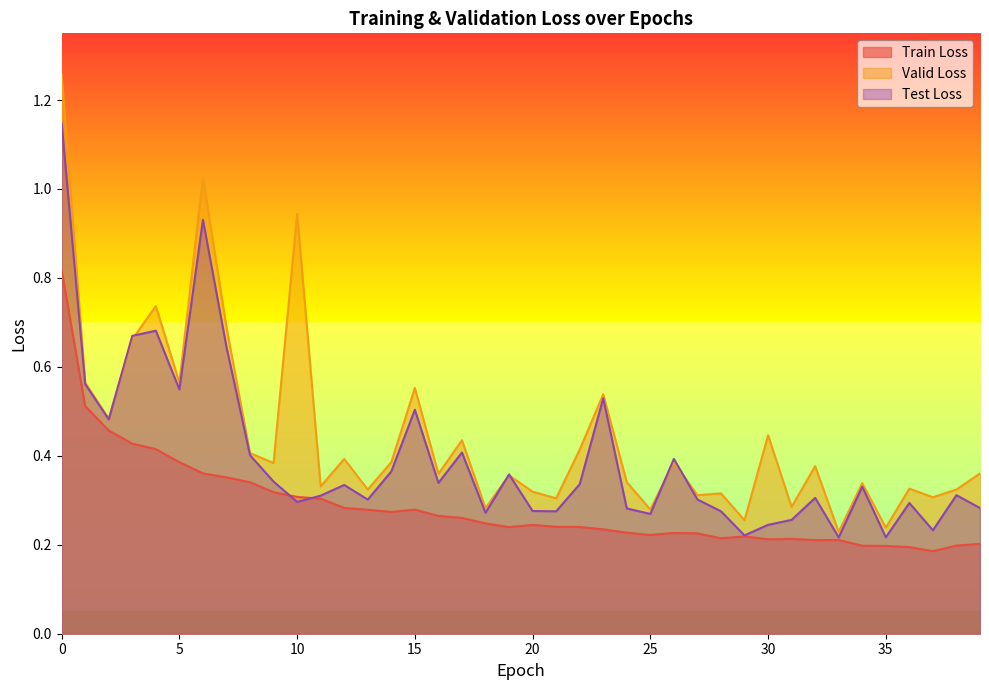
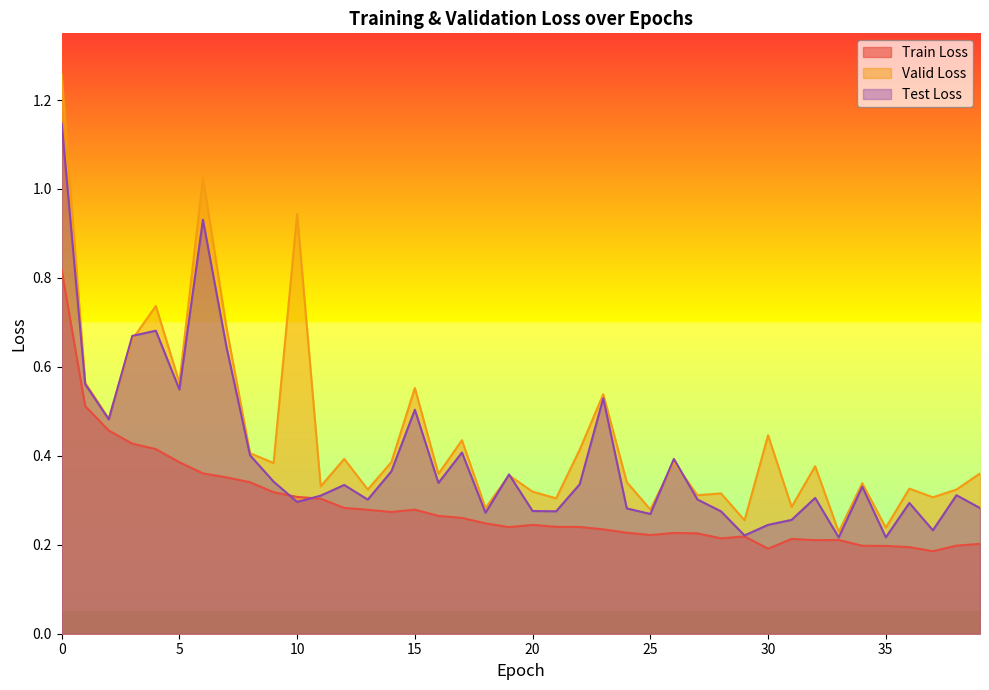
  {
    "Train Loss": {
      "0": 0.82,
      "5": 0.39,
      "10": 0.31,
      "15": 0.28,
      "20": 0.24,
      "25": 0.22,
-     "30": 0.21,
+     "30": 0.19,
      "35": 0.20
    },
    "Valid Loss": {
      "0": 1.26,
      "5": 0.56,
      "10": 0.94,
      "15": 0.55,
      "20": 0.32,
      "25": 0.28,
      "30": 0.45,
      "35": 0.24
    },
    "Test Loss": {
      "0": 1.15,
      "5": 0.55,
      "10": 0.30,
      "15": 0.50,
      "20": 0.28,
      "25": 0.27,
      "30": 0.24,
      "35": 0.22
    }
  }
